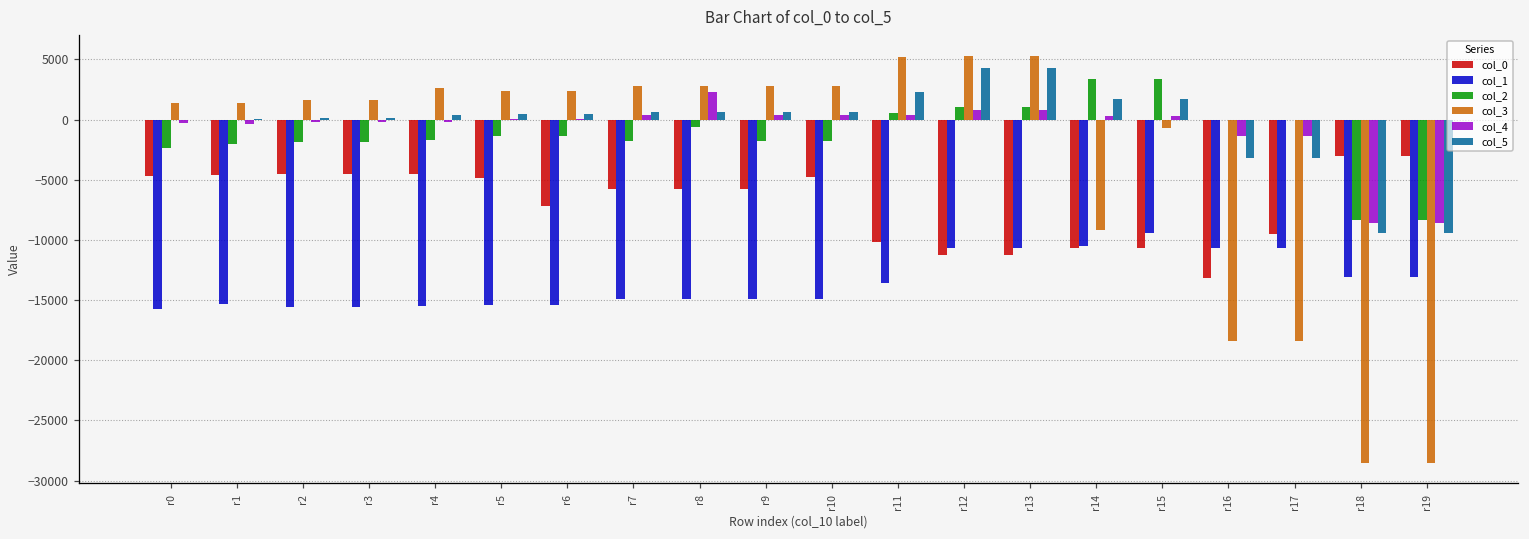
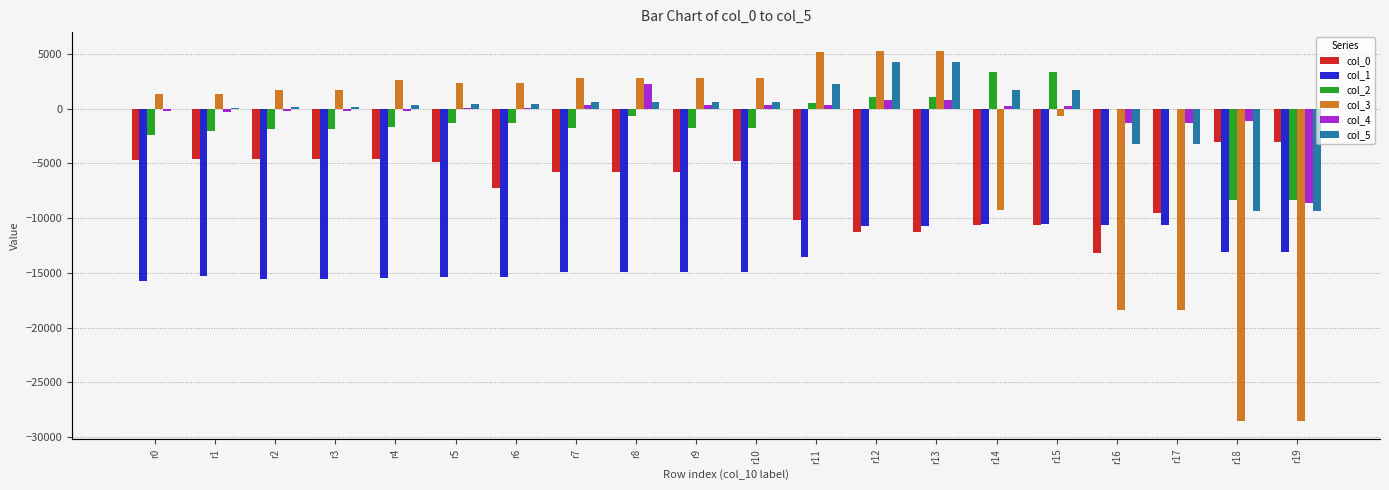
  {
    "col_0": {
      "r0": -4700,
      "r1": -4600,
      "r2": -4600,
      "r3": -4600,
      "r4": -4600,
      "r5": -4900,
      "r6": -7200,
      "r7": -5800,
      "r8": -5800,
      "r9": -5800,
      "r10": -4800,
      "r11": -10100,
      "r12": -11300,
      "r13": -11300,
      "r14": -10700,
      "r15": -10700,
      "r16": -13200,
      "r17": -9500,
      "r18": -3000,
      "r19": -3000
    },
    "col_1": {
      "r0": -15700,
      "r1": -15300,
      "r2": -15500,
      "r3": -15500,
      "r4": -15500,
      "r5": -15400,
      "r6": -15400,
      "r7": -14900,
      "r8": -14900,
      "r9": -14900,
      "r10": -14900,
      "r11": -13600,
      "r12": -10700,
      "r13": -10700,
      "r14": -10500,
-     "r15": -9400,
+     "r15": -10500,
      "r16": -10600,
      "r17": -10600,
      "r18": -13100,
      "r19": -13100
    },
    "col_2": {
      "r0": -2400,
      "r1": -2000,
      "r2": -1800,
      "r3": -1800,
      "r4": -1700,
      "r5": -1300,
      "r6": -1300,
      "r7": -1700,
      "r8": -600,
      "r9": -1700,
      "r10": -1700,
      "r11": 500,
      "r12": 1000,
      "r13": 1000,
      "r14": 3400,
      "r15": 3400,
      "r18": -8300,
      "r19": -8300
    },
    "col_3": {
      "r0": 1400,
      "r1": 1400,
      "r2": 1700,
      "r3": 1700,
      "r4": 2600,
      "r5": 2400,
      "r6": 2400,
      "r7": 2800,
      "r8": 2800,
      "r9": 2800,
      "r10": 2800,
      "r11": 5200,
      "r12": 5300,
      "r13": 5300,
      "r14": -9200,
      "r15": -700,
      "r16": -18400,
      "r17": -18400,
      "r18": -28500,
      "r19": -28500
    },
    "col_4": {
      "r0": -200,
      "r1": -300,
      "r7": 300,
      "r8": 2300,
      "r9": 300,
      "r10": 300,
      "r11": 300,
      "r12": 800,
      "r13": 800,
      "r14": 300,
      "r15": 300,
      "r16": -1300,
      "r17": -1300,
-     "r18": -8600,
+     "r18": -1200,
      "r19": -8600
    },
    "col_5": {
      "r4": 300,
      "r5": 500,
      "r6": 500,
      "r7": 600,
      "r8": 600,
      "r9": 600,
      "r10": 600,
      "r11": 2300,
      "r12": 4300,
      "r13": 4300,
      "r14": 1700,
      "r15": 1700,
      "r16": -3200,
      "r17": -3200,
      "r18": -9400,
      "r19": -9400
    }
  }
